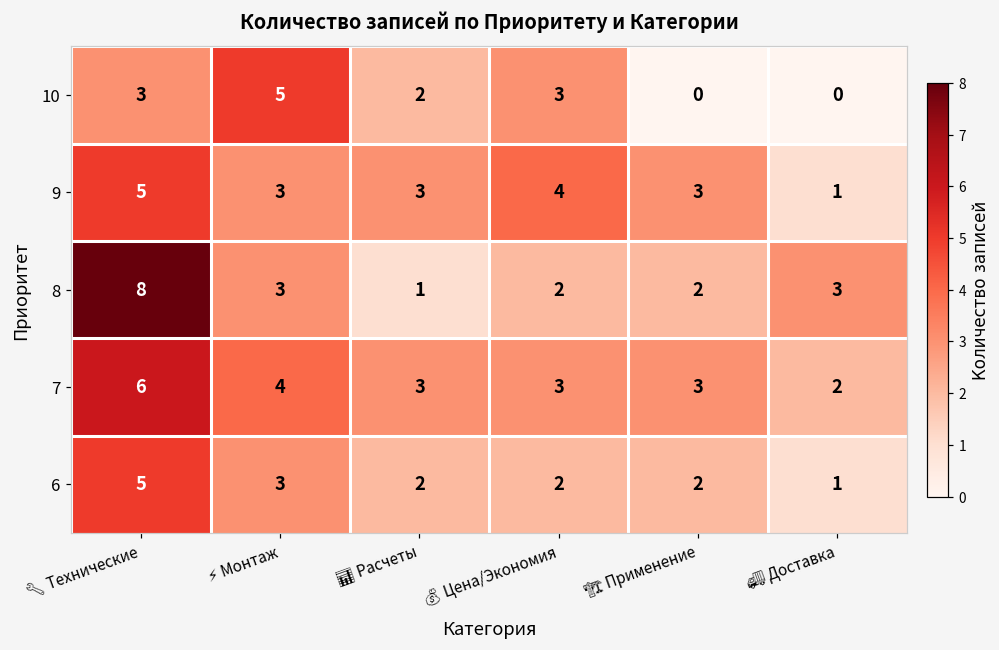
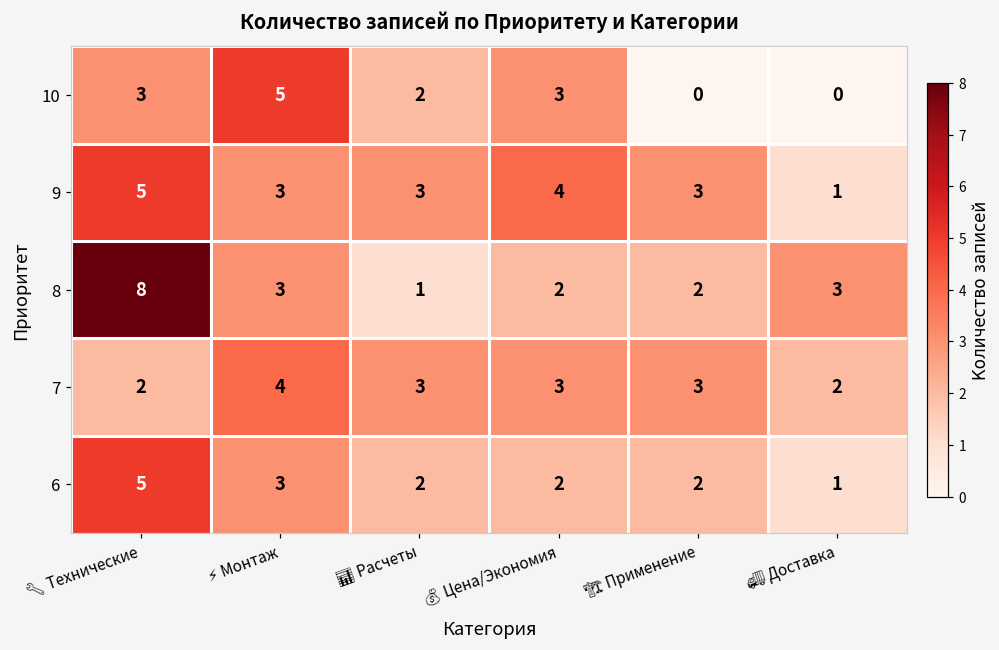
  {
    "10": {
      "🔧 Технические": 3,
      "⚡ Монтаж": 5,
      "📊 Расчеты": 2,
      "💰 Цена/Экономия": 3,
      "🏗️ Применение": 0,
      "🚚 Доставка": 0
    },
    "9": {
      "🔧 Технические": 5,
      "⚡ Монтаж": 3,
      "📊 Расчеты": 3,
      "💰 Цена/Экономия": 4,
      "🏗️ Применение": 3,
      "🚚 Доставка": 1
    },
    "8": {
      "🔧 Технические": 8,
      "⚡ Монтаж": 3,
      "📊 Расчеты": 1,
      "💰 Цена/Экономия": 2,
      "🏗️ Применение": 2,
      "🚚 Доставка": 3
    },
    "7": {
-     "🔧 Технические": 6,
+     "🔧 Технические": 2,
      "⚡ Монтаж": 4,
      "📊 Расчеты": 3,
      "💰 Цена/Экономия": 3,
      "🏗️ Применение": 3,
      "🚚 Доставка": 2
    },
    "6": {
      "🔧 Технические": 5,
      "⚡ Монтаж": 3,
      "📊 Расчеты": 2,
      "💰 Цена/Экономия": 2,
      "🏗️ Применение": 2,
      "🚚 Доставка": 1
    }
  }
